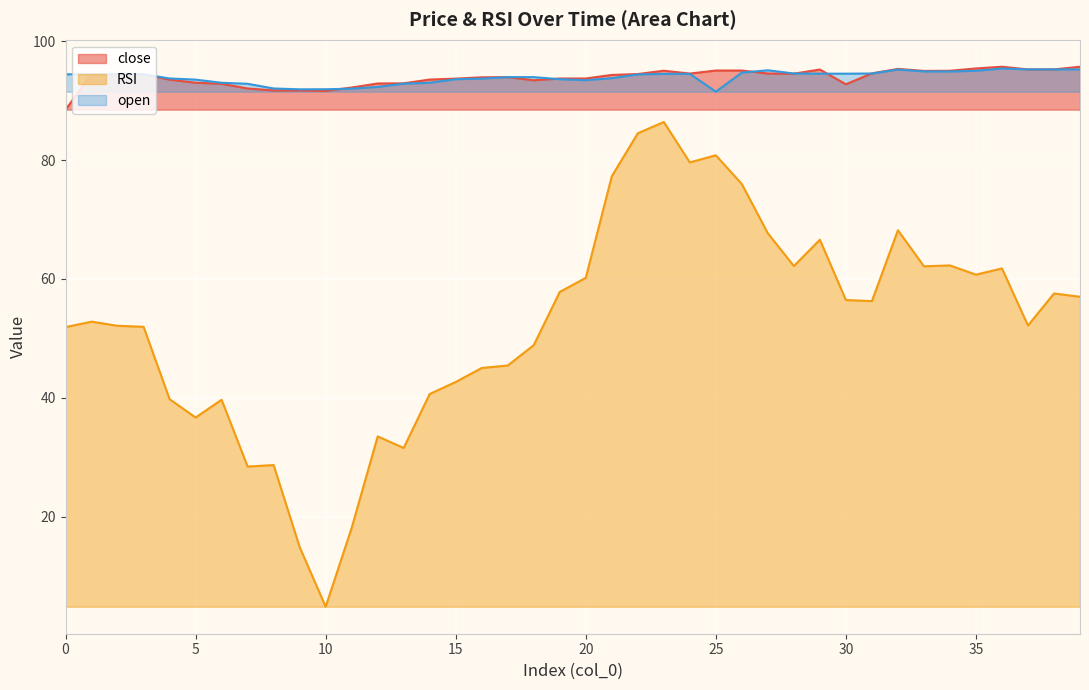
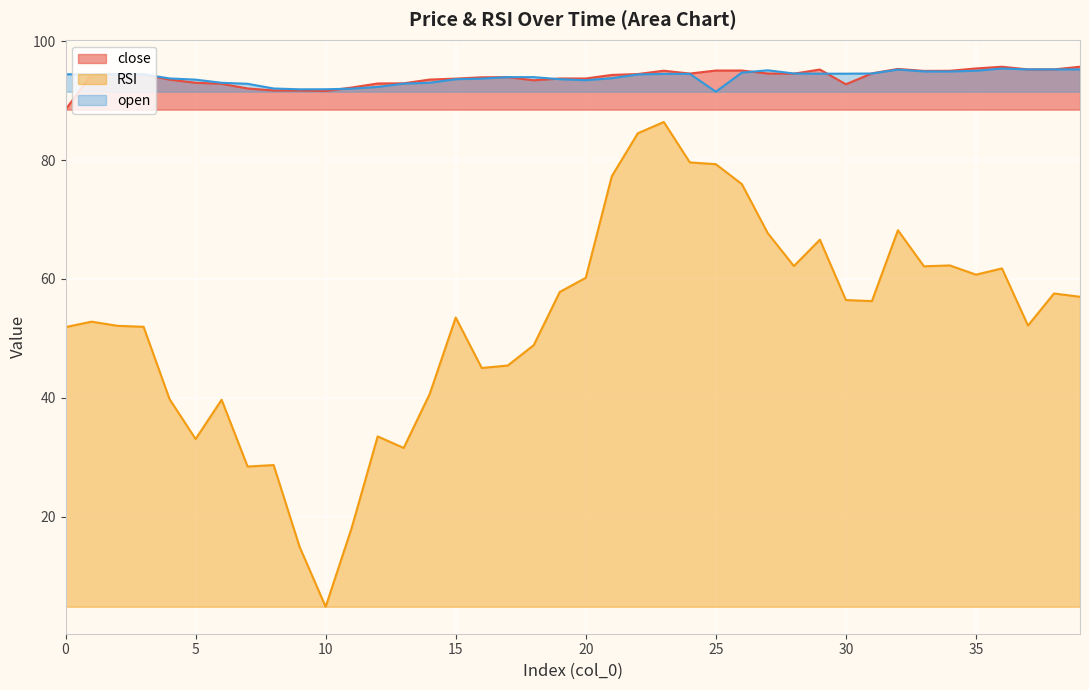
  {
    "close": {
      "0": 88,
      "5": 93,
      "25": 95,
      "30": 93
    },
    "RSI": {
      "0": 52,
-     "5": 37,
+     "5": 33,
      "10": 5,
-     "15": 43,
+     "15": 54,
      "20": 60,
-     "25": 81,
+     "25": 79,
      "30": 56,
      "35": 61
    },
    "open": {
      "0": 94,
      "5": 94,
      "25": 92,
      "30": 95
    }
  }
